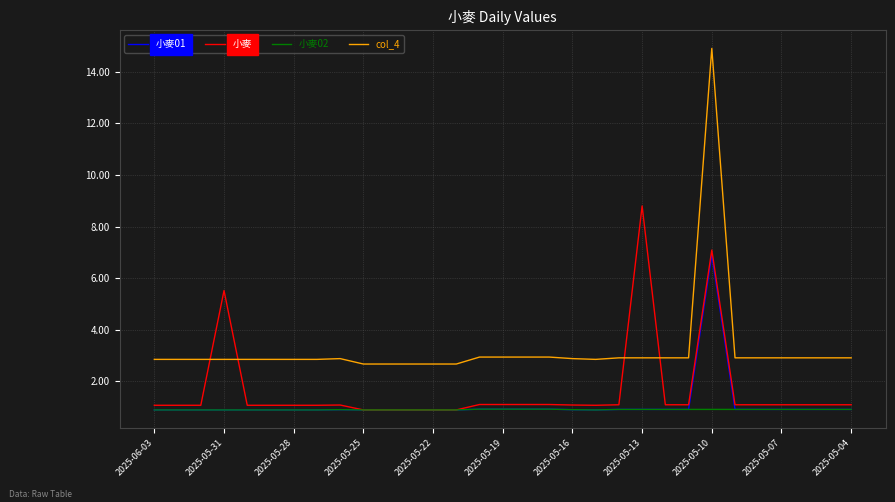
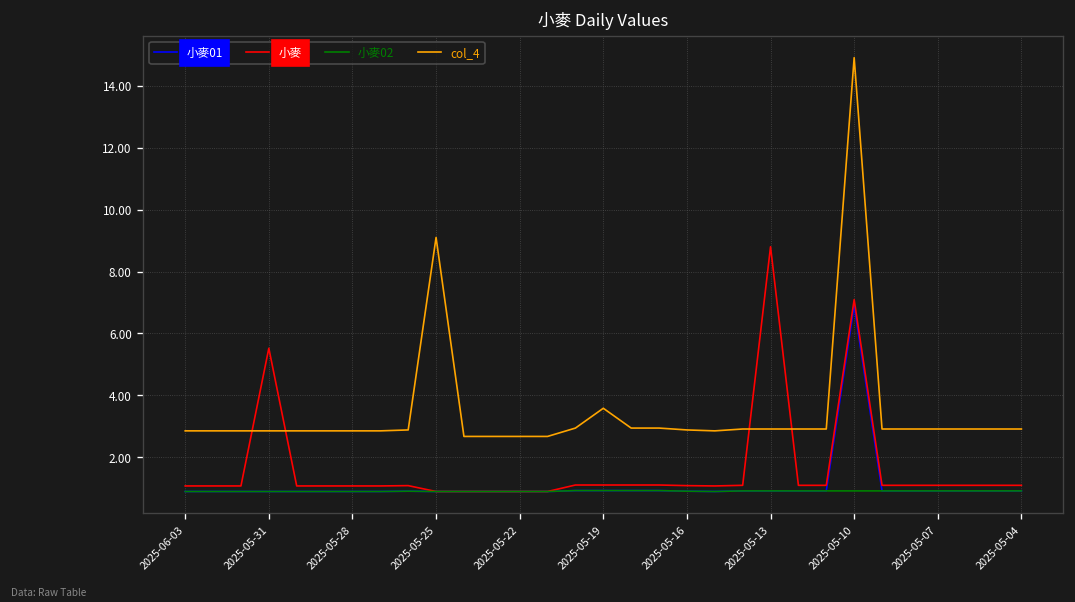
  {
    "小麥01": {
      "2025-05-10": 6.9
    },
    "小麥": {
      "2025-06-03": 1.1,
      "2025-05-31": 5.5,
      "2025-05-28": 1.1,
      "2025-05-19": 1.1,
      "2025-05-16": 1.1,
      "2025-05-13": 8.8,
      "2025-05-10": 7.1,
      "2025-05-07": 1.1,
      "2025-05-04": 1.1
    },
    "小麥02": {
      "2025-05-10": 0.9
    },
    "col_4": {
      "2025-06-03": 2.9,
      "2025-05-31": 2.9,
      "2025-05-28": 2.9,
-     "2025-05-25": 2.7,
+     "2025-05-25": 9.1,
      "2025-05-22": 2.7,
-     "2025-05-19": 2.9,
+     "2025-05-19": 3.6,
      "2025-05-16": 2.9,
      "2025-05-13": 2.9,
      "2025-05-10": 14.9,
      "2025-05-07": 2.9,
      "2025-05-04": 2.9
    }
  }
